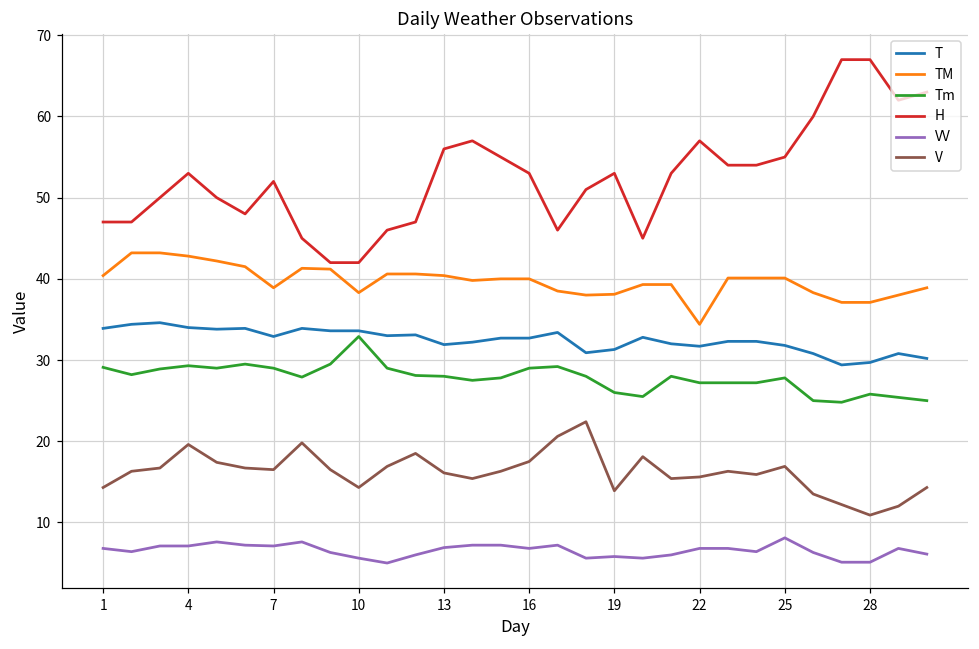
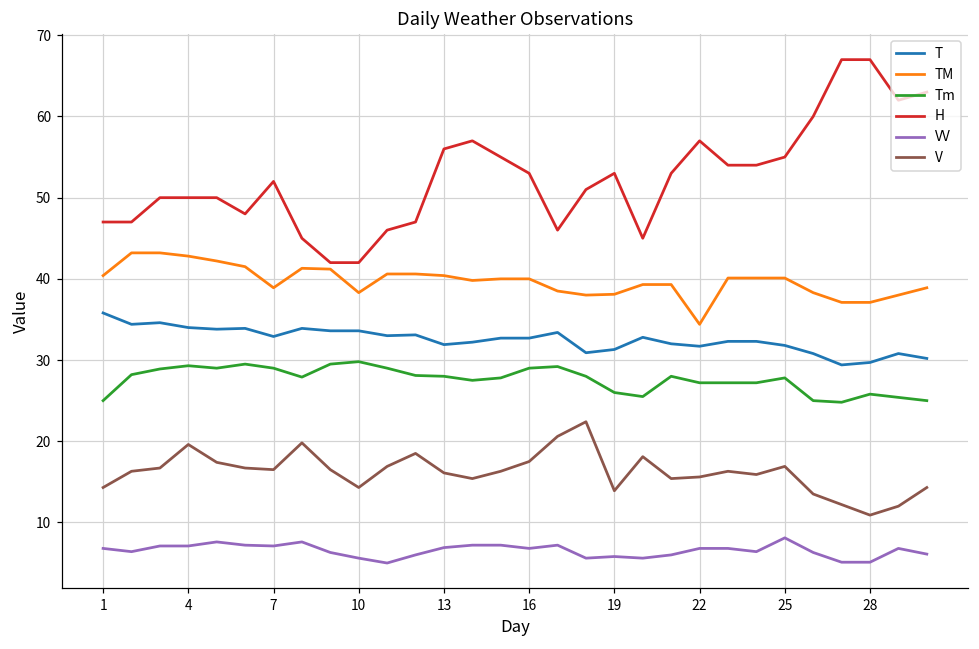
  {
    "T": {
-     "1": 34,
+     "1": 36,
      "4": 34,
      "7": 33,
      "10": 34,
      "13": 32,
      "16": 33,
      "19": 31,
      "22": 32,
      "25": 32,
      "28": 30
    },
    "TM": {
      "1": 40,
      "4": 43,
      "7": 39,
      "10": 38,
      "13": 40,
      "16": 40,
      "19": 38,
      "22": 34,
      "25": 40,
      "28": 37
    },
    "Tm": {
-     "1": 29,
+     "1": 25,
      "4": 29,
      "7": 29,
-     "10": 33,
+     "10": 30,
      "13": 28,
      "16": 29,
      "19": 26,
      "22": 27,
      "25": 28,
      "28": 26
    },
    "H": {
      "1": 47,
-     "4": 53,
+     "4": 50,
      "7": 52,
      "10": 42,
      "13": 56,
      "16": 53,
      "19": 53,
      "22": 57,
      "25": 55,
      "28": 67
    },
    "VV": {
      "1": 7,
      "4": 7,
      "7": 7,
      "10": 6,
      "13": 7,
      "16": 7,
      "19": 6,
      "22": 7,
      "25": 8,
      "28": 5
    },
    "V": {
      "1": 14,
      "4": 20,
      "7": 17,
      "10": 14,
      "13": 16,
      "16": 18,
      "19": 14,
      "22": 16,
      "25": 17,
      "28": 11
    }
  }
